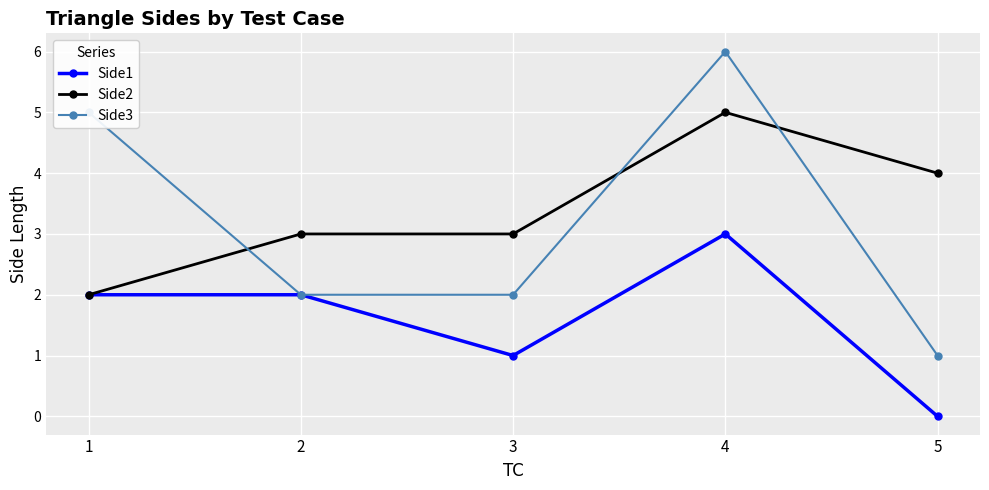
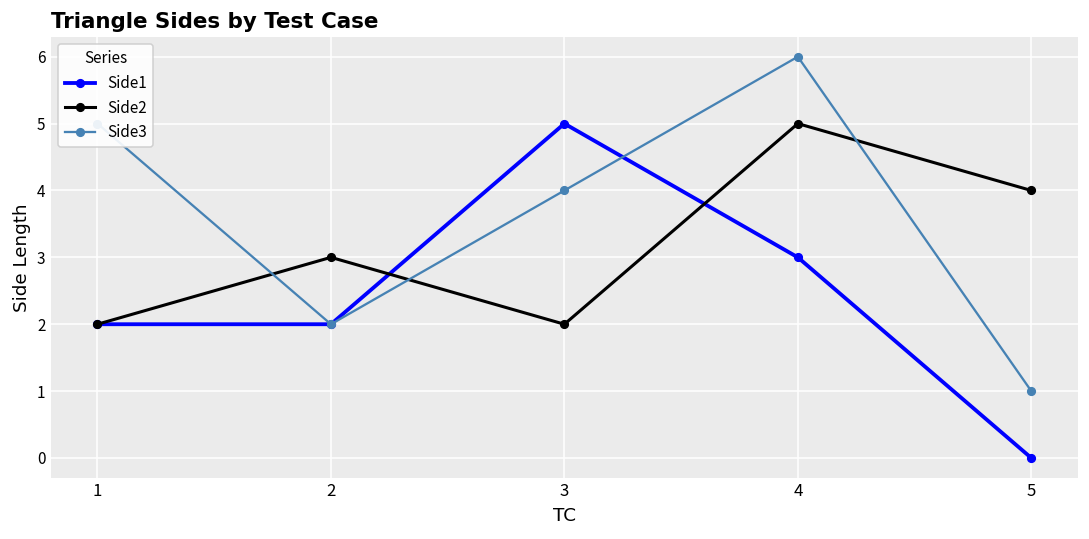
  {
    "Side1": {
-     "3": 1,
+     "3": 5,
      "4": 3,
      "5": 0
    },
    "Side2": {
      "2": 3,
-     "3": 3,
+     "3": 2,
      "4": 5,
      "5": 4
    },
    "Side3": {
-     "3": 2,
+     "3": 4,
      "4": 6,
      "5": 1
    }
  }
